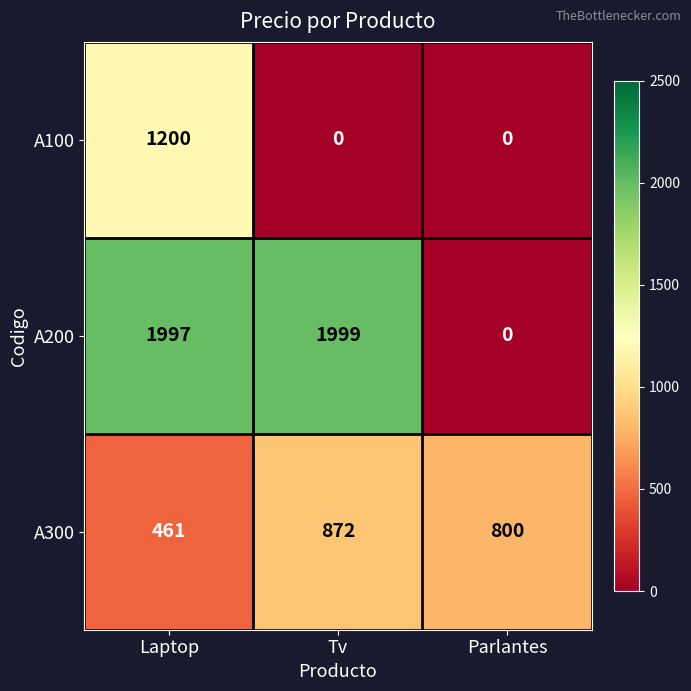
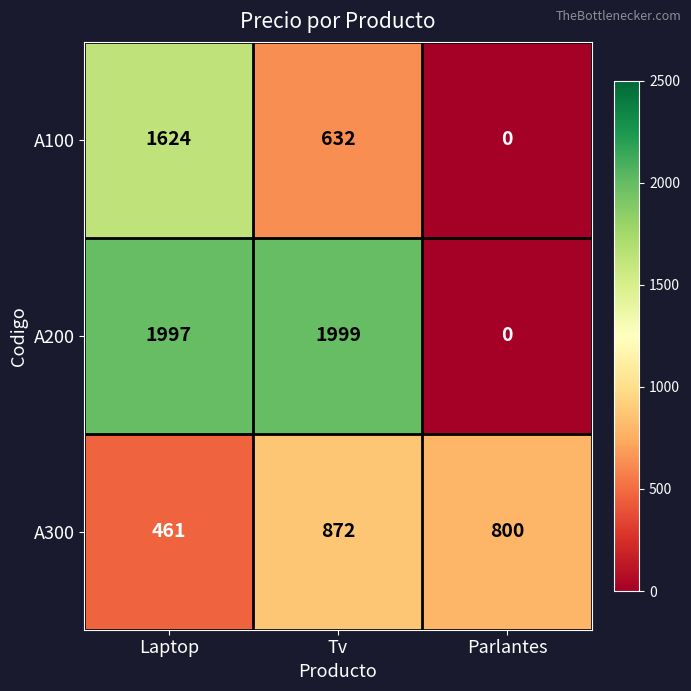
  {
    "A100": {
-     "Laptop": 1200,
-     "Tv": 0,
+     "Laptop": 1624,
+     "Tv": 632,
      "Parlantes": 0
    },
    "A200": {
      "Laptop": 1997,
      "Tv": 1999,
      "Parlantes": 0
    },
    "A300": {
      "Laptop": 461,
      "Tv": 872,
      "Parlantes": 800
    }
  }
